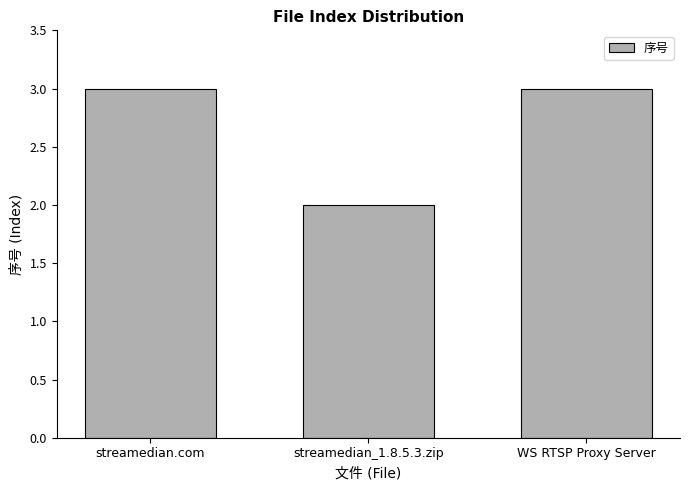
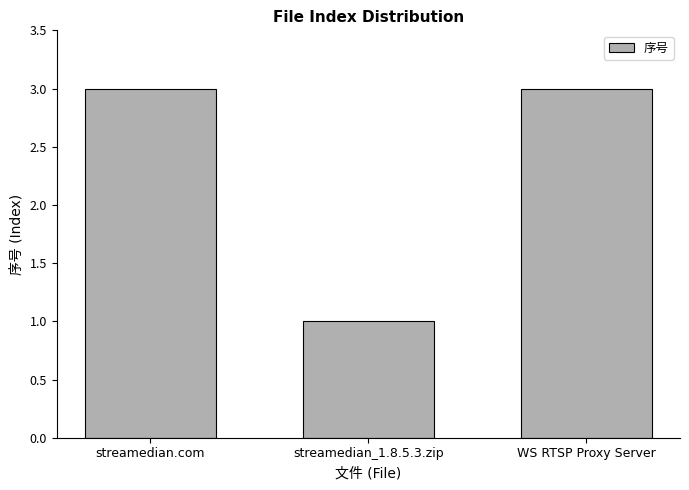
  {
    "streamedian.com": 3,
-   "streamedian_1.8.5.3.zip": 2,
+   "streamedian_1.8.5.3.zip": 1,
    "WS RTSP Proxy Server": 3
  }
